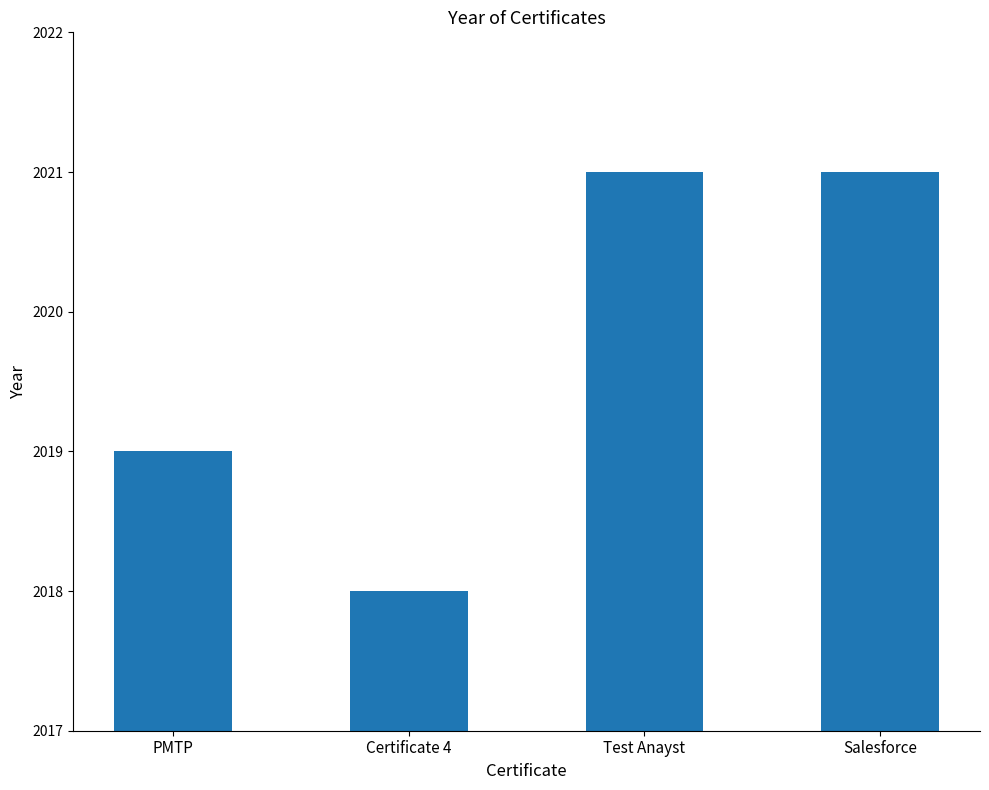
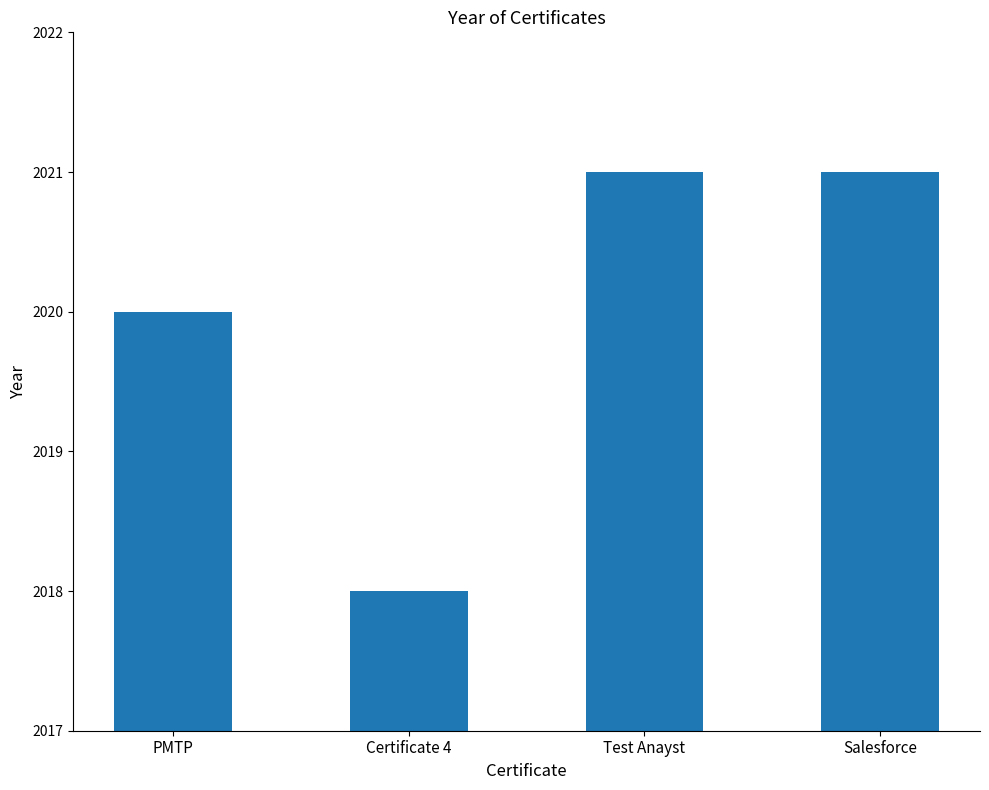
  {
-   "PMTP": 2019,
+   "PMTP": 2020,
    "Certificate 4": 2018,
    "Test Anayst": 2021,
    "Salesforce": 2021
  }
